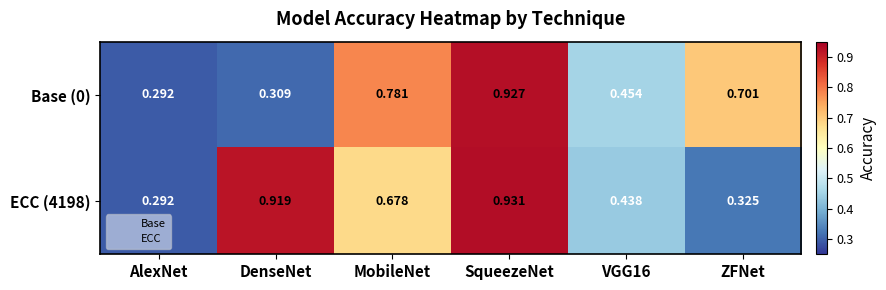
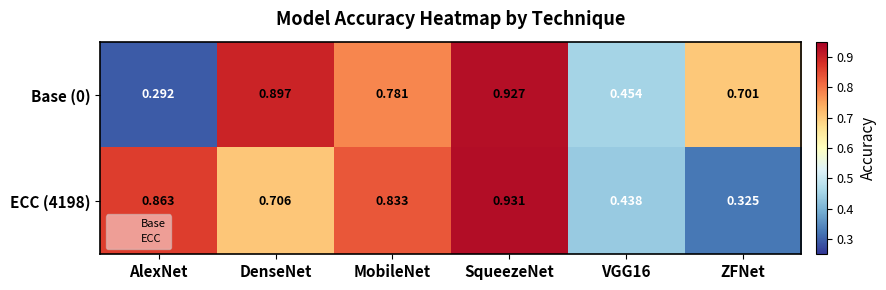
  {
    "Base (0)": {
      "AlexNet": 0.292,
-     "DenseNet": 0.309,
+     "DenseNet": 0.897,
      "MobileNet": 0.781,
      "SqueezeNet": 0.927,
      "VGG16": 0.454,
      "ZFNet": 0.701
    },
    "ECC (4198)": {
-     "AlexNet": 0.292,
-     "DenseNet": 0.919,
-     "MobileNet": 0.678,
+     "AlexNet": 0.863,
+     "DenseNet": 0.706,
+     "MobileNet": 0.833,
      "SqueezeNet": 0.931,
      "VGG16": 0.438,
      "ZFNet": 0.325
    }
  }
